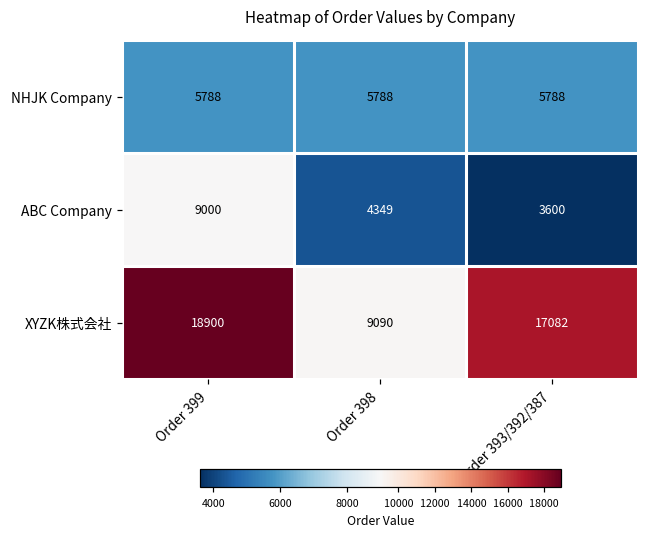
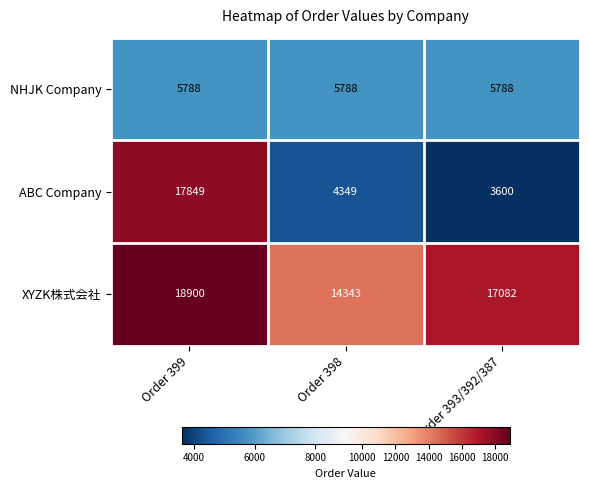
  {
    "NHJK Company": {
      "Order 399": 5788,
      "Order 398": 5788,
      "Order 393/392/387": 5788
    },
    "ABC Company": {
-     "Order 399": 9000,
+     "Order 399": 17849,
      "Order 398": 4349,
      "Order 393/392/387": 3600
    },
    "XYZK株式会社": {
      "Order 399": 18900,
-     "Order 398": 9090,
+     "Order 398": 14343,
      "Order 393/392/387": 17082
    }
  }
